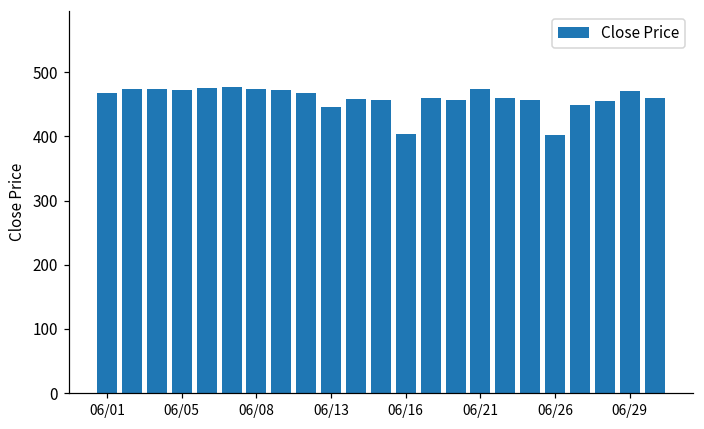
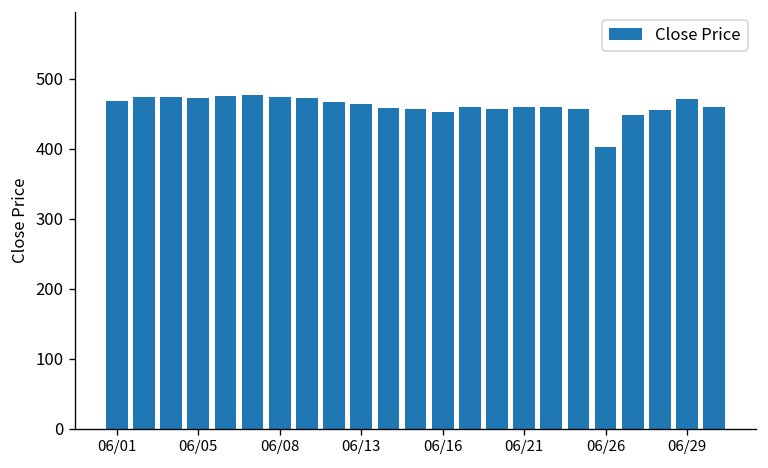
  {
    "06/01": 470,
    "06/05": 470,
    "06/08": 470,
-   "06/13": 450,
-   "06/16": 400,
-   "06/21": 470,
+   "06/13": 460,
+   "06/16": 450,
+   "06/21": 460,
    "06/26": 400,
    "06/29": 470
  }
